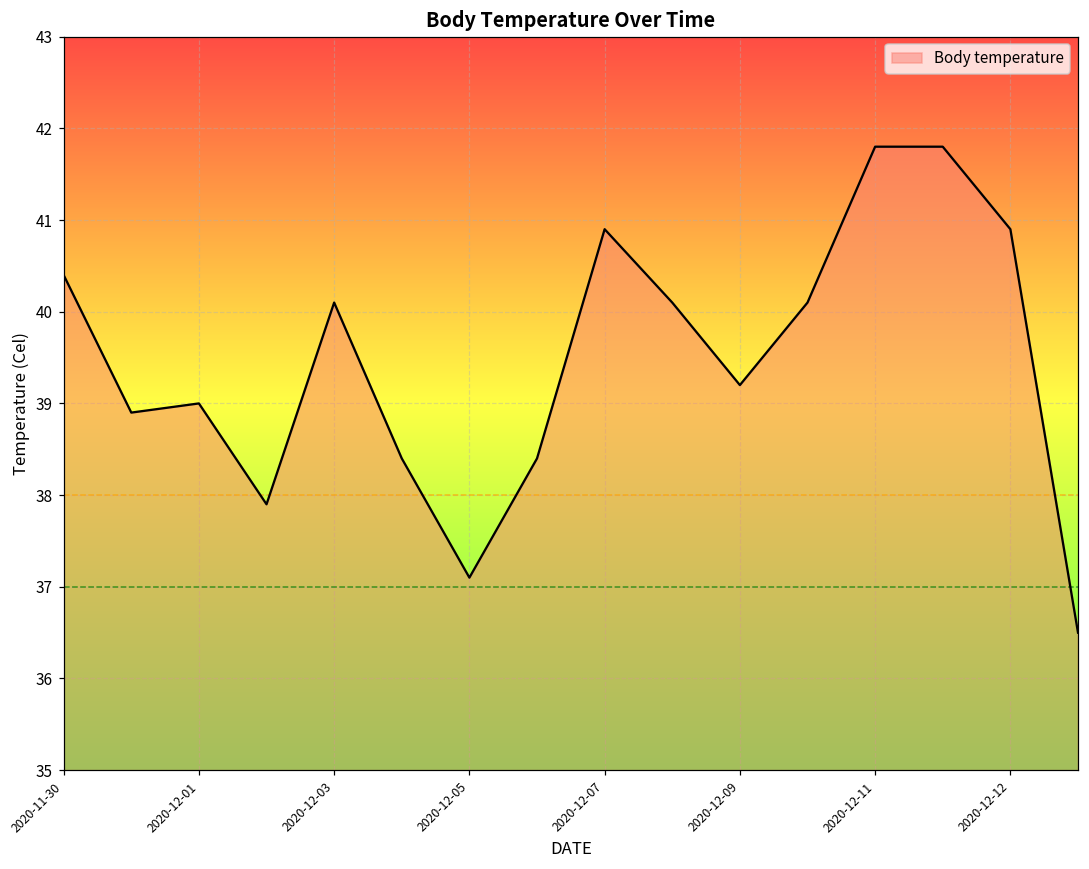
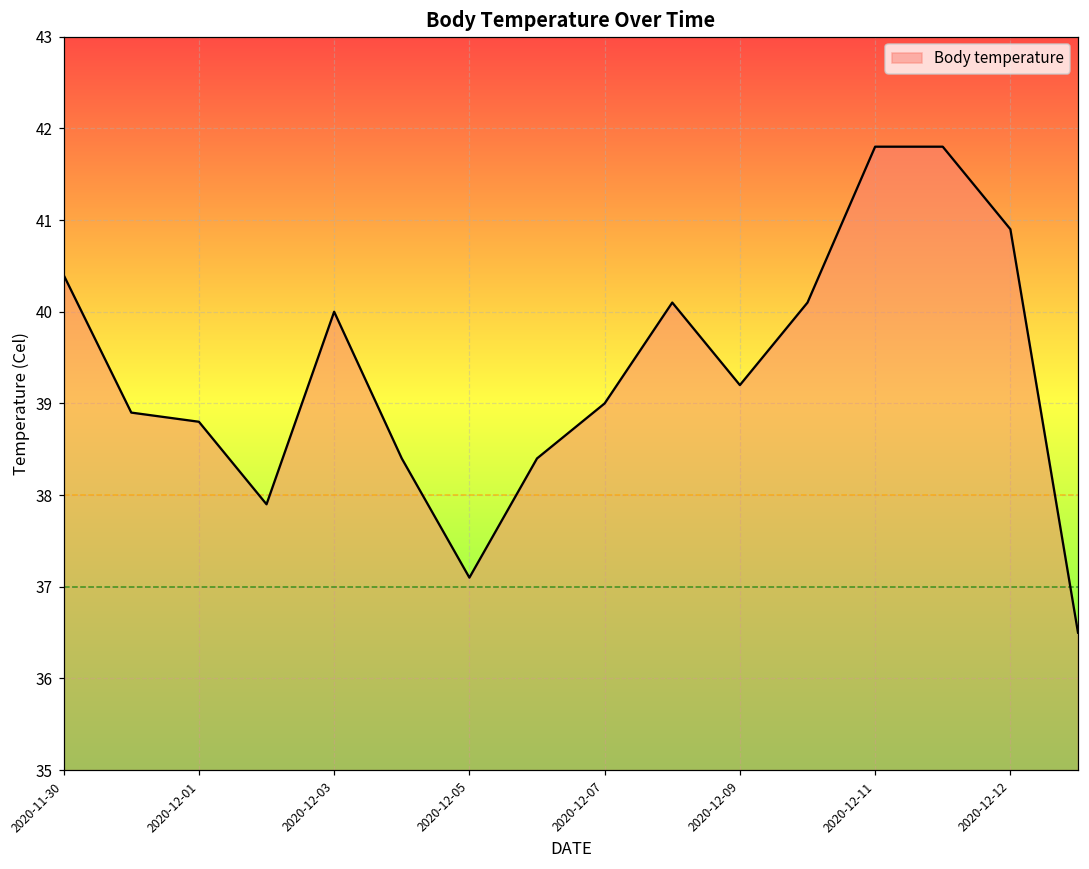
  {
    "2020-11-30": 40.4,
-   "2020-12-01": 39.0,
-   "2020-12-03": 40.1,
+   "2020-12-01": 38.8,
+   "2020-12-03": 40.0,
    "2020-12-05": 37.1,
-   "2020-12-07": 40.9,
+   "2020-12-07": 39.0,
    "2020-12-09": 39.2,
    "2020-12-11": 41.8,
    "2020-12-12": 40.9
  }
